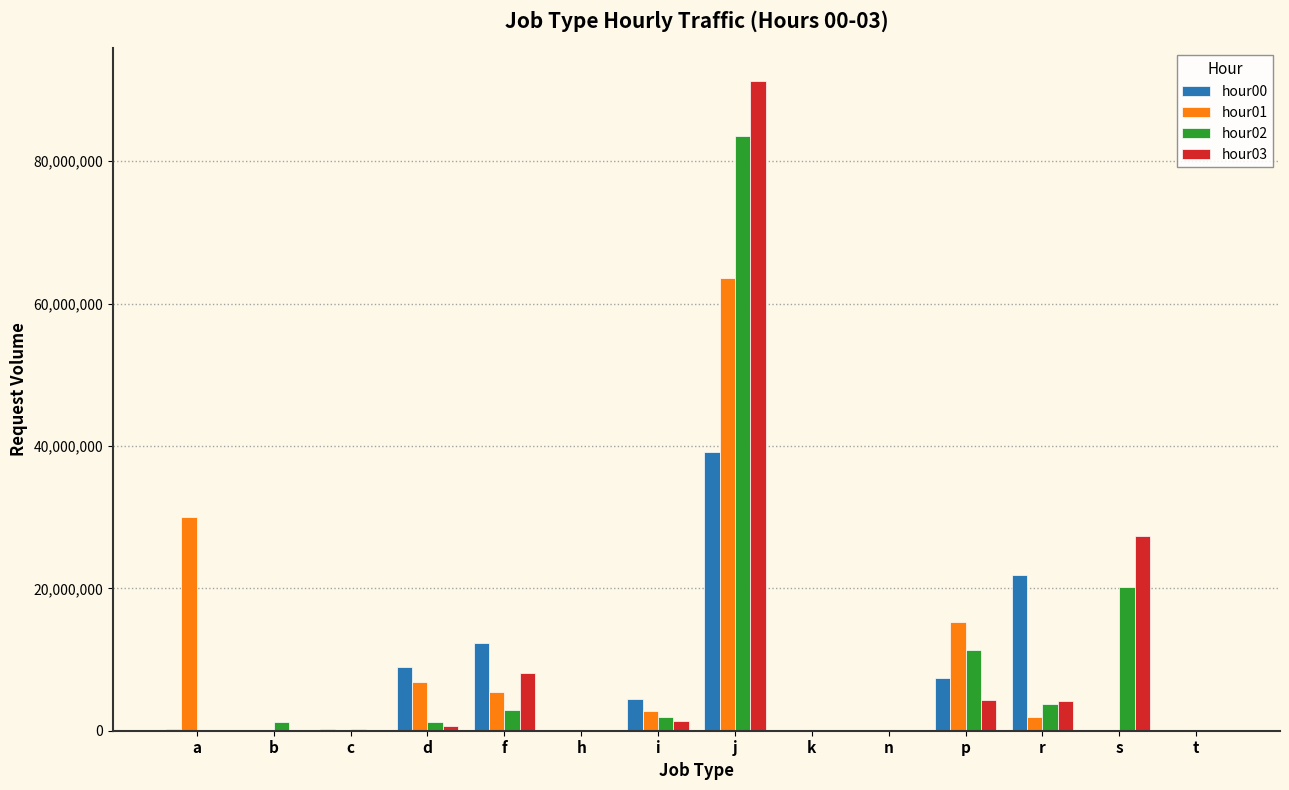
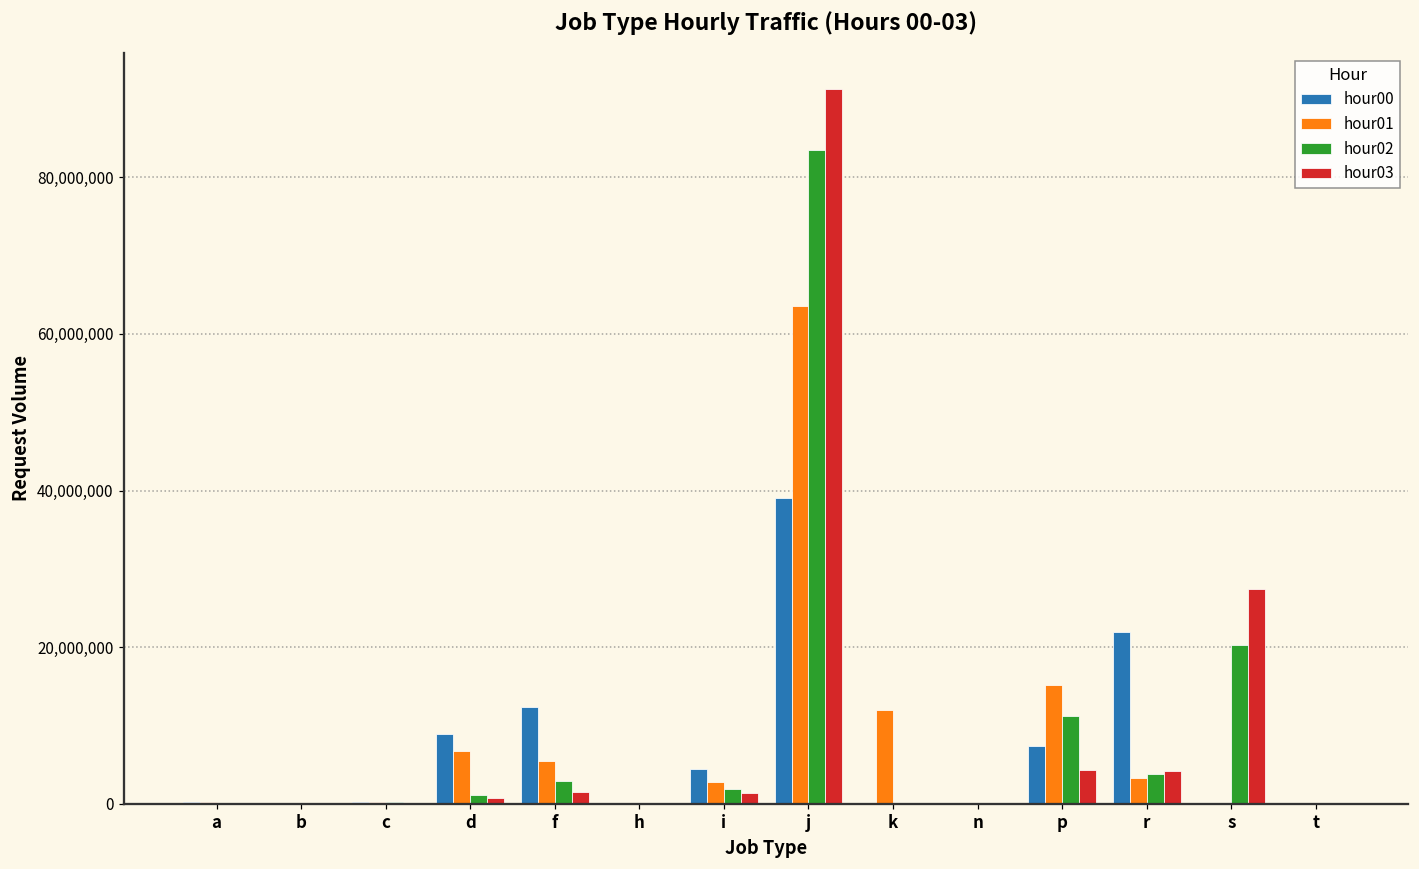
  {
    "hour00": {
      "d": "9,000,000",
      "f": "12,000,000",
      "i": "4,000,000",
      "j": "39,000,000",
      "p": "7,000,000",
      "r": "22,000,000"
    },
    "hour01": {
-     "a": "30,000,000",
+     "a": "0",
      "d": "7,000,000",
      "f": "5,000,000",
      "i": "3,000,000",
      "j": "64,000,000",
-     "k": "0",
+     "k": "12,000,000",
      "p": "15,000,000",
-     "r": "2,000,000"
+     "r": "3,000,000"
    },
    "hour02": {
-     "b": "1,000,000",
+     "b": "0",
      "d": "1,000,000",
      "f": "3,000,000",
      "i": "2,000,000",
      "j": "84,000,000",
      "p": "11,000,000",
      "r": "4,000,000",
      "s": "20,000,000"
    },
    "hour03": {
      "d": "1,000,000",
-     "f": "8,000,000",
+     "f": "1,000,000",
      "i": "1,000,000",
      "j": "91,000,000",
      "p": "4,000,000",
      "r": "4,000,000",
      "s": "27,000,000"
    }
  }
